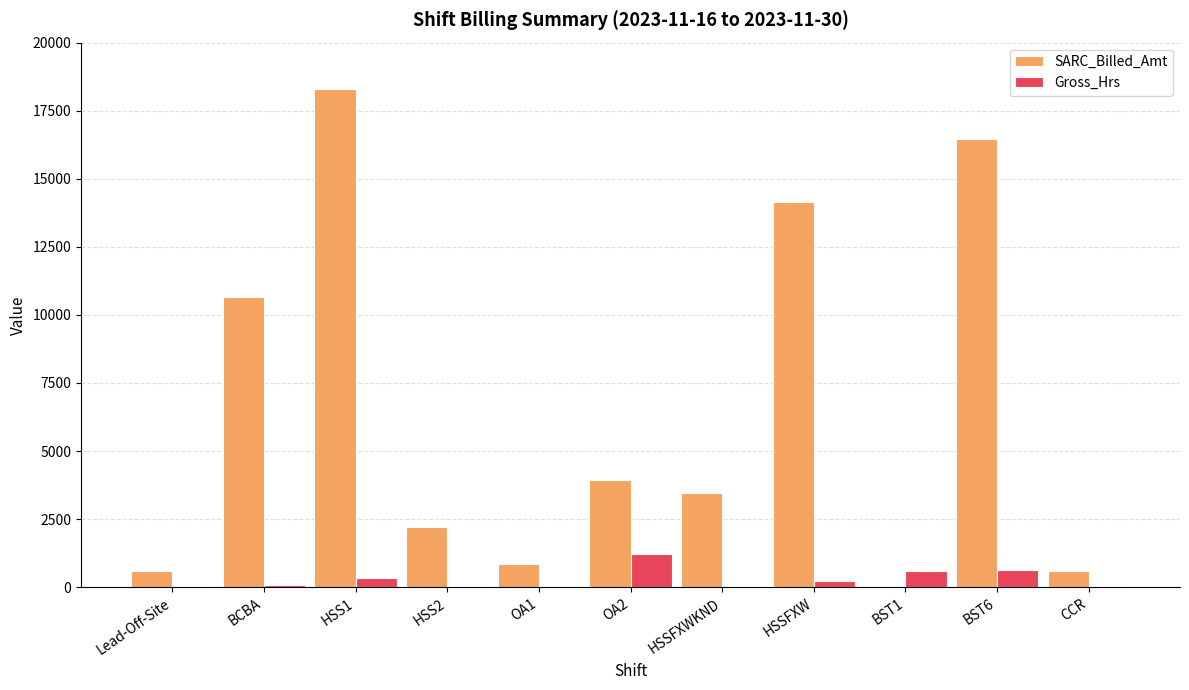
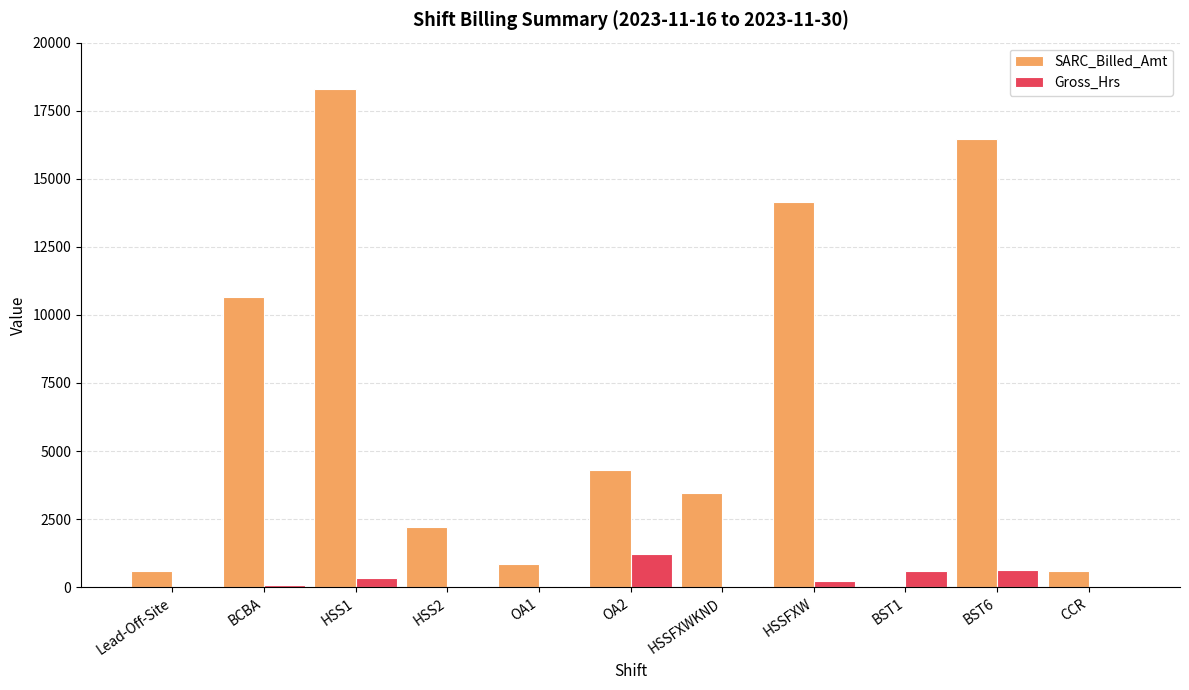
  {
    "SARC_Billed_Amt": {
      "Lead-Off-Site": 600,
      "BCBA": 10700,
      "HSS1": 18300,
      "HSS2": 2200,
      "OA1": 800,
-     "OA2": 3900,
+     "OA2": 4300,
      "HSSFXWKND": 3400,
      "HSSFXW": 14200,
      "BST1": 0,
      "BST6": 16500,
      "CCR": 600
    },
    "Gross_Hrs": {
      "HSS1": 300,
      "OA2": 1200,
      "HSSFXW": 200,
      "BST1": 600,
      "BST6": 600
    }
  }
